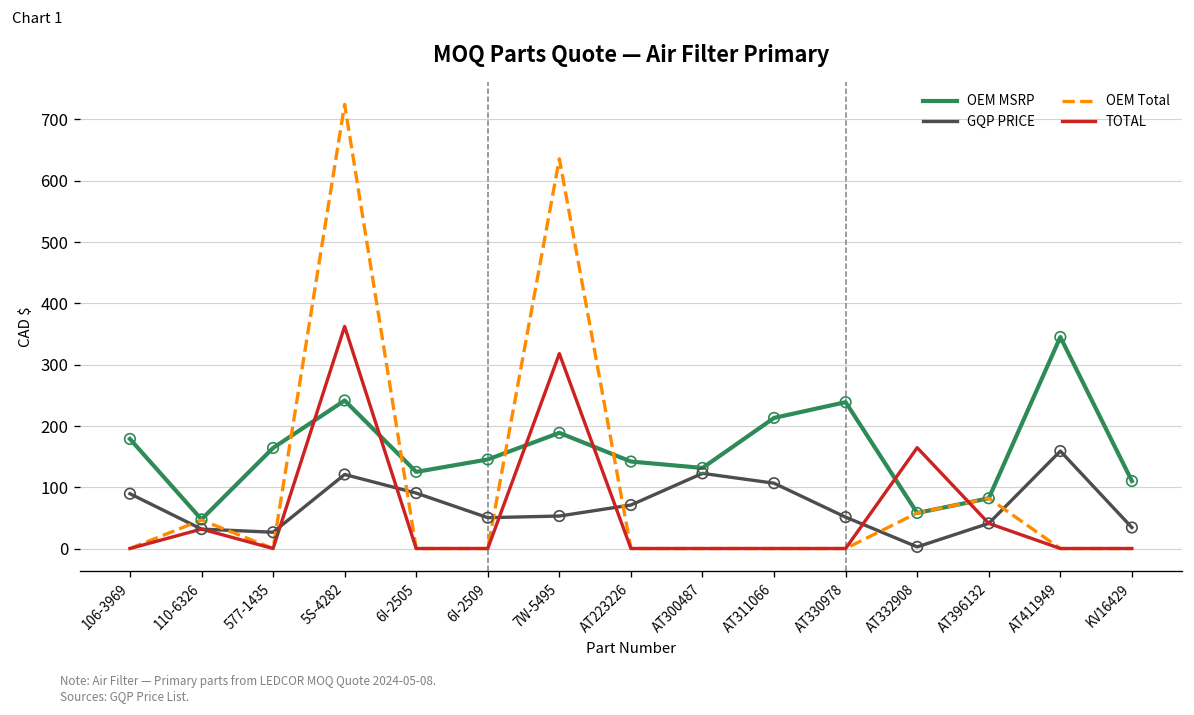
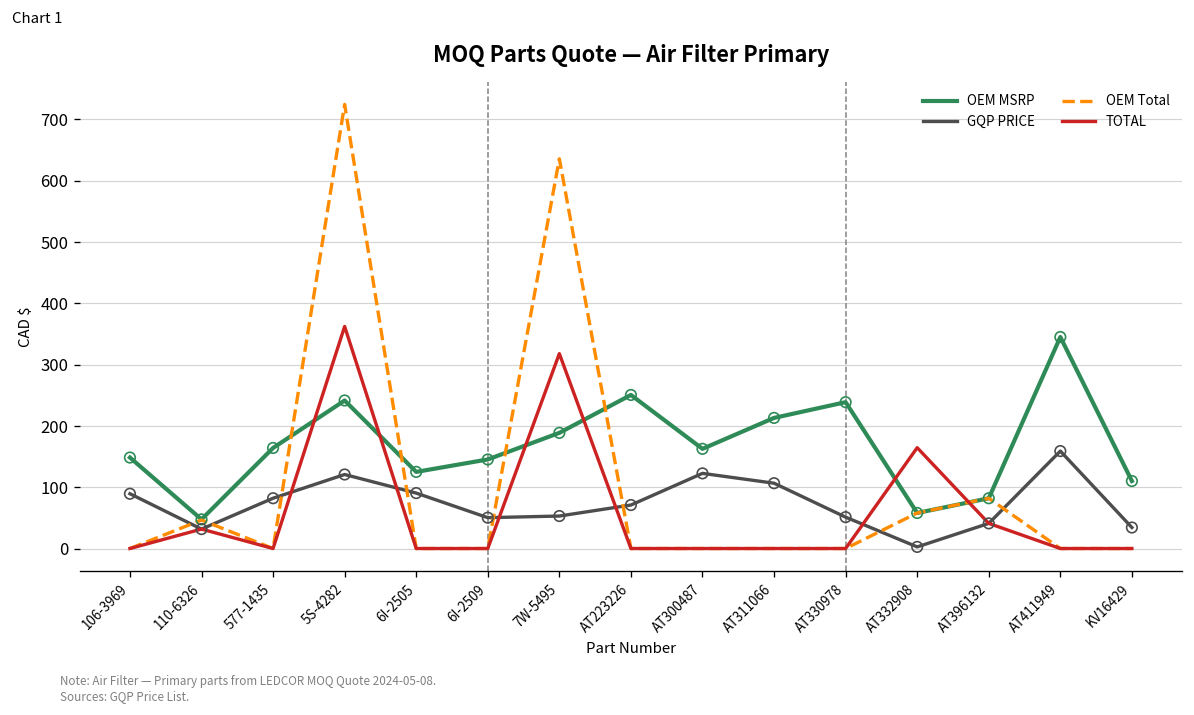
  {
    "OEM MSRP": {
-     "106-3969": 180,
+     "106-3969": 150,
      "577-1435": 160,
      "5S-4282": 240,
      "6I-2505": 120,
      "6I-2509": 150,
      "7W-5495": 190,
-     "AT223226": 140,
-     "AT300487": 130,
+     "AT223226": 250,
+     "AT300487": 160,
      "AT311066": 210,
      "AT330978": 240,
      "AT411949": 340,
      "KV16429": 110
    },
    "GQP PRICE": {
      "106-3969": 90,
-     "577-1435": 30,
+     "577-1435": 80,
      "5S-4282": 120,
      "6I-2505": 90,
      "6I-2509": 50,
      "7W-5495": 50,
      "AT223226": 70,
      "AT300487": 120,
      "AT311066": 110,
      "AT330978": 50,
      "AT332908": 0,
      "AT411949": 160,
      "KV16429": 30
    },
    "OEM Total": {
      "5S-4282": 720,
      "7W-5495": 640
    },
    "TOTAL": {
      "5S-4282": 360,
      "7W-5495": 320,
      "AT332908": 160
    }
  }
